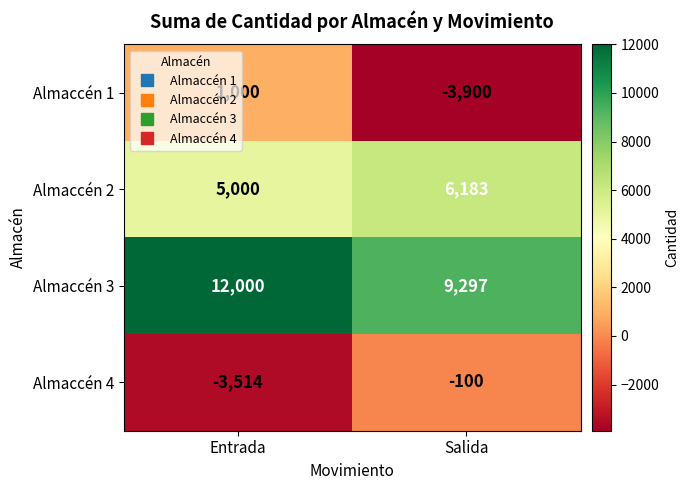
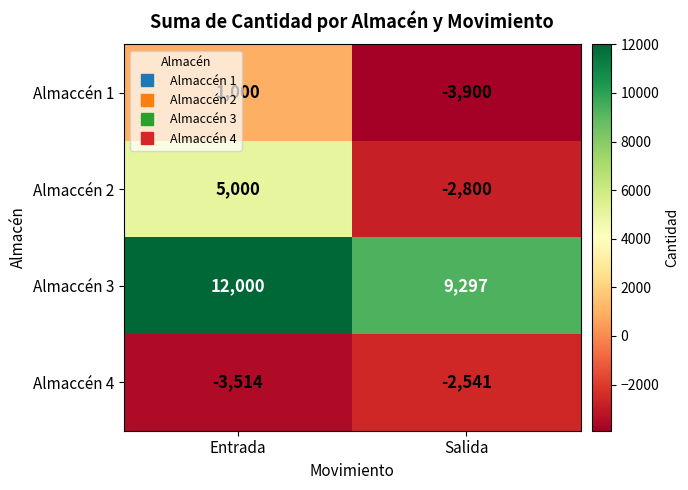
  {
    "Almaccén 1": {
      "Salida": "-3,900"
    },
    "Almaccén 2": {
      "Entrada": "5,000",
-     "Salida": "6,183"
+     "Salida": "-2,800"
    },
    "Almaccén 3": {
      "Entrada": "12,000",
      "Salida": "9,297"
    },
    "Almaccén 4": {
      "Entrada": "-3,514",
-     "Salida": "-100"
+     "Salida": "-2,541"
    }
  }
